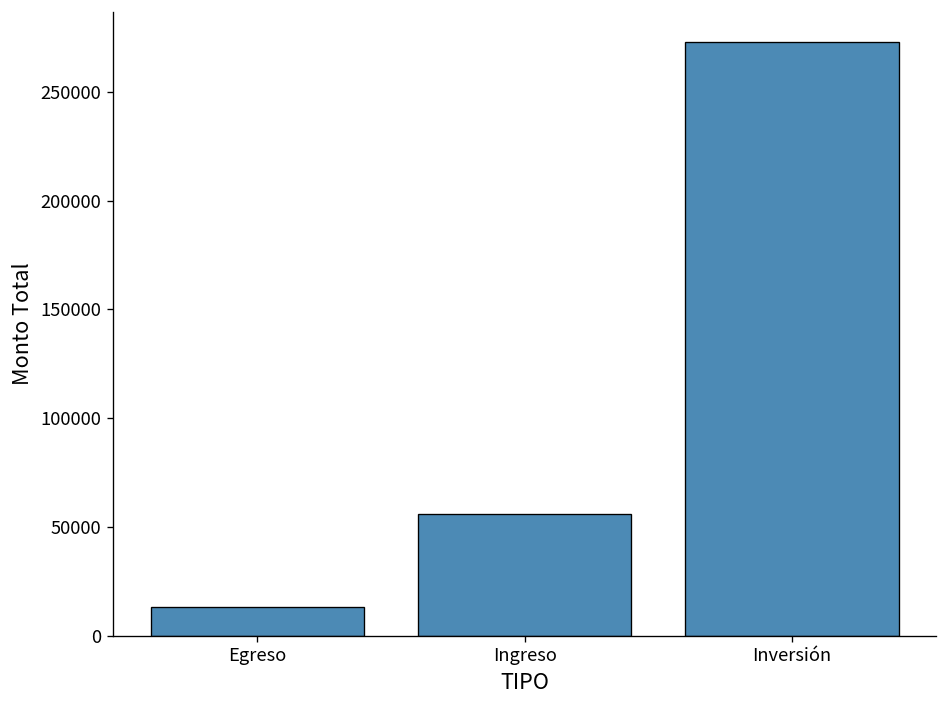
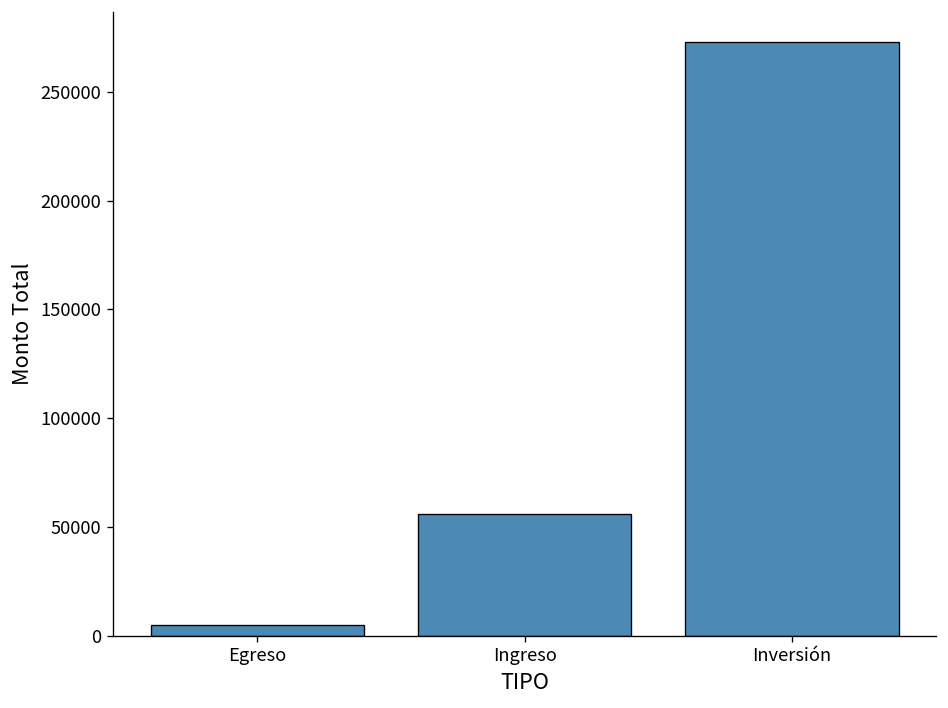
  {
-   "Egreso": 13000,
+   "Egreso": 5000,
    "Ingreso": 56000,
    "Inversión": 273000
  }
